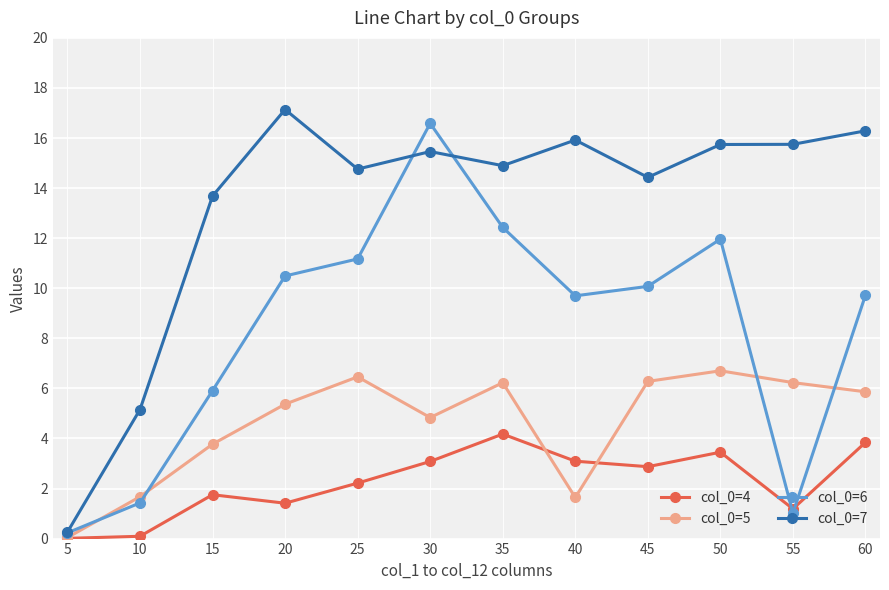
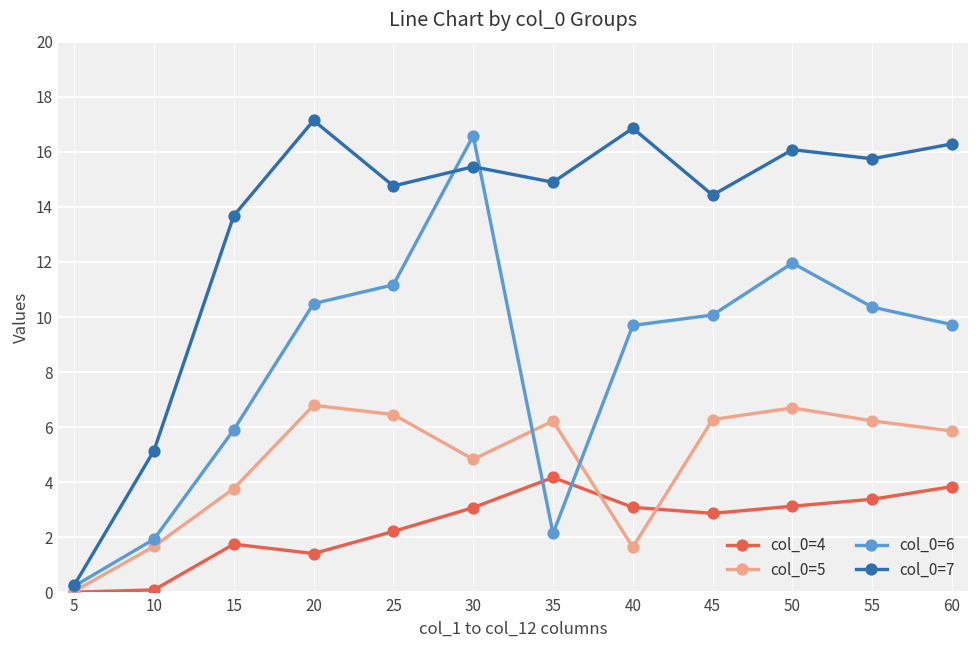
  {
    "col_0=4": {
      "10": 0.1,
      "15": 1.8,
      "20": 1.4,
      "25": 2.2,
      "30": 3.1,
      "35": 4.2,
      "40": 3.1,
      "45": 2.9,
-     "50": 3.5,
-     "55": 1.2,
+     "50": 3.1,
+     "55": 3.4,
      "60": 3.8
    },
    "col_0=5": {
      "10": 1.7,
      "15": 3.8,
-     "20": 5.4,
+     "20": 6.8,
      "25": 6.5,
      "30": 4.8,
      "35": 6.2,
      "40": 1.6,
      "45": 6.3,
      "50": 6.7,
      "55": 6.2,
      "60": 5.9
    },
    "col_0=6": {
-     "10": 1.4,
+     "10": 1.9,
      "15": 5.9,
      "20": 10.5,
      "25": 11.2,
      "30": 16.6,
-     "35": 12.4,
+     "35": 2.1,
      "40": 9.7,
      "45": 10.1,
      "50": 12.0,
-     "55": 1.0,
+     "55": 10.4,
      "60": 9.7
    },
    "col_0=7": {
      "10": 5.2,
      "15": 13.7,
      "20": 17.1,
      "25": 14.8,
      "30": 15.5,
      "35": 14.9,
-     "40": 15.9,
+     "40": 16.9,
      "45": 14.4,
-     "50": 15.7,
+     "50": 16.1,
      "55": 15.7,
      "60": 16.3
    }
  }
